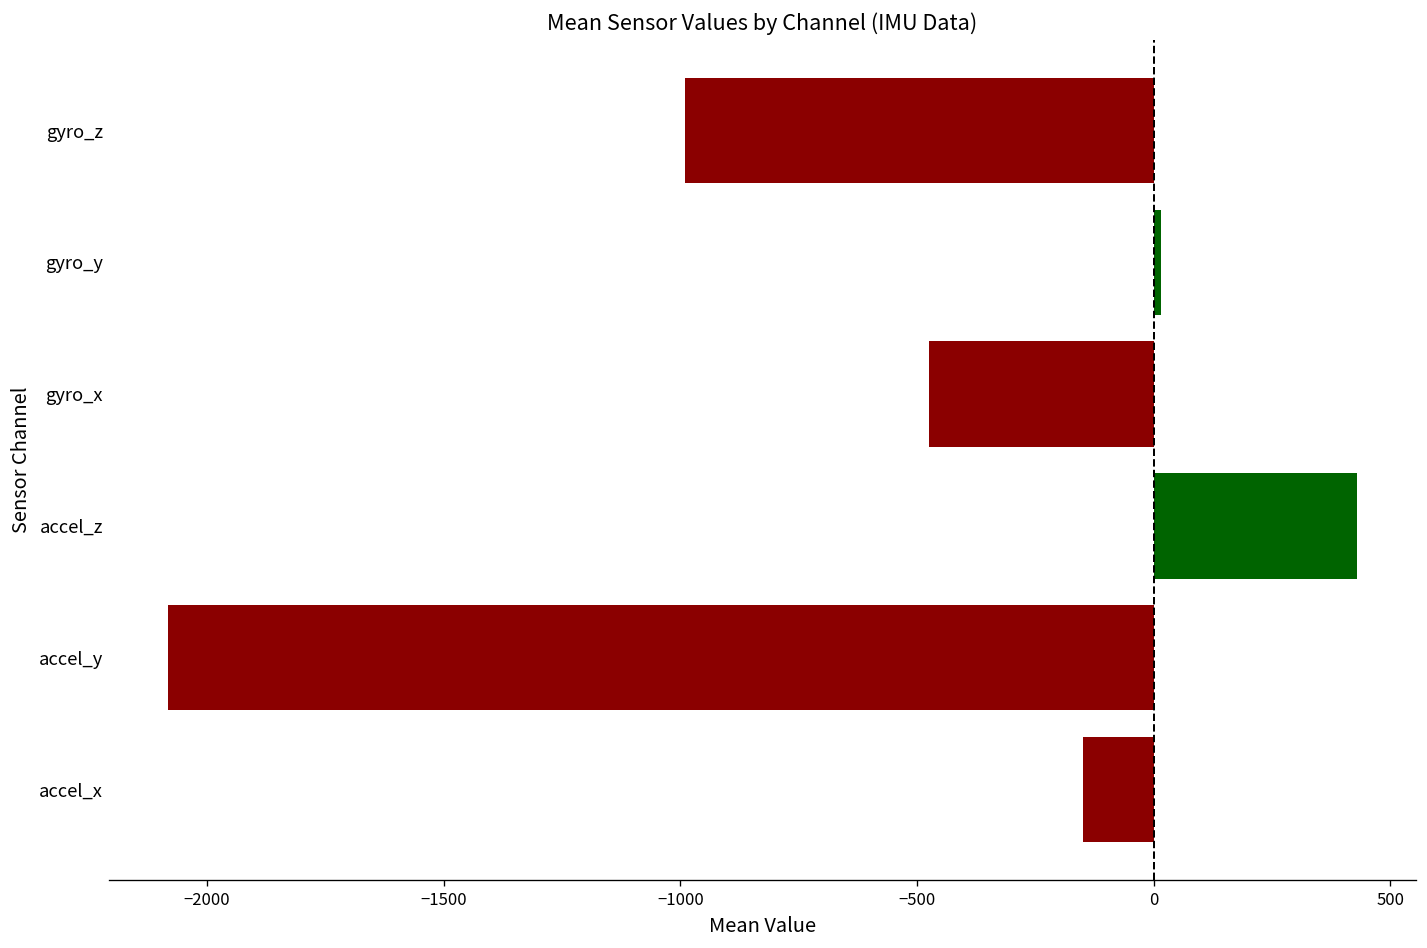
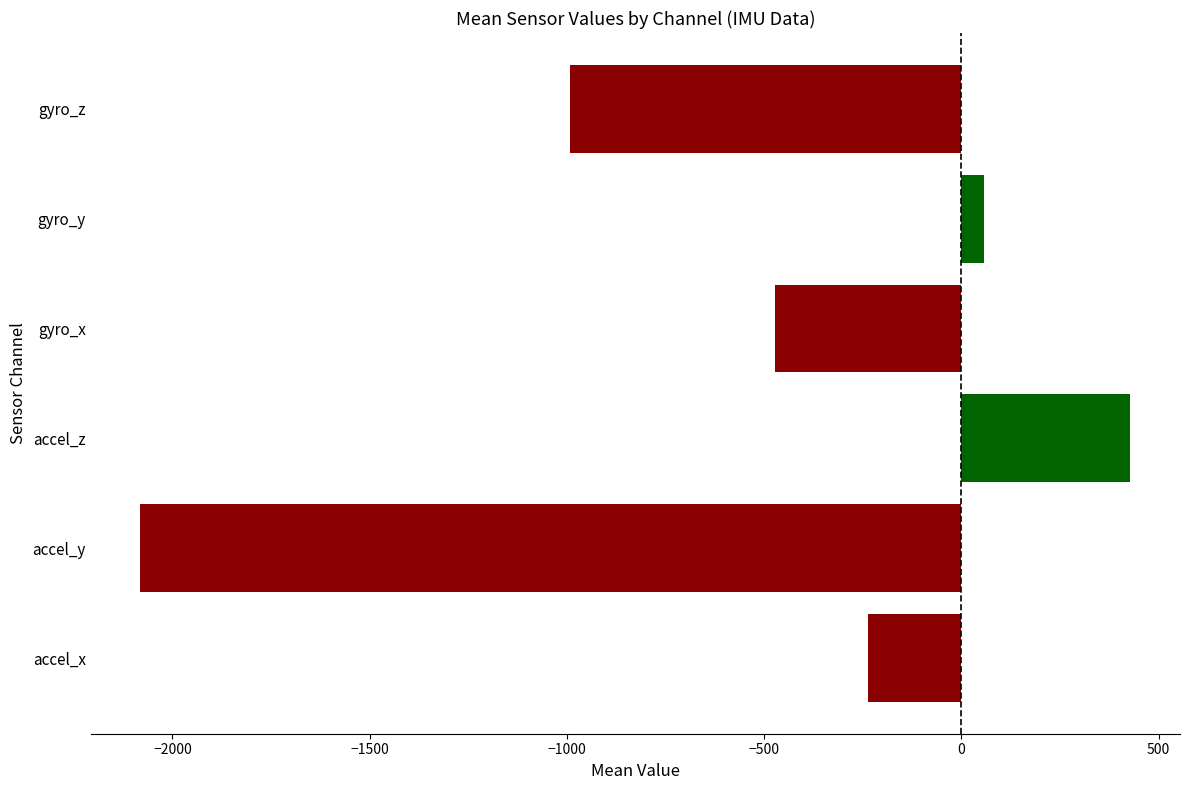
  {
    "gyro_z": -990,
-   "gyro_y": 10,
+   "gyro_y": 60,
    "gyro_x": -470,
    "accel_z": 430,
    "accel_y": -2080,
-   "accel_x": -150
+   "accel_x": -240
  }
